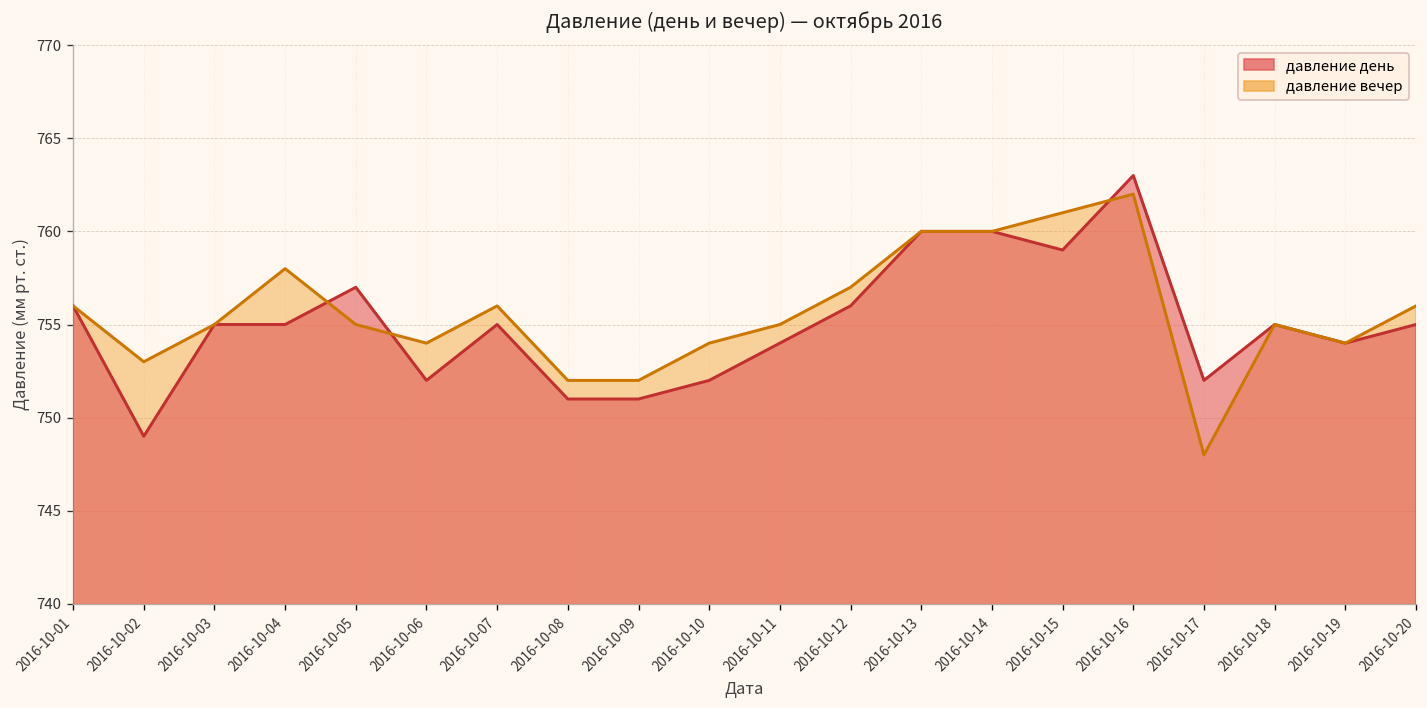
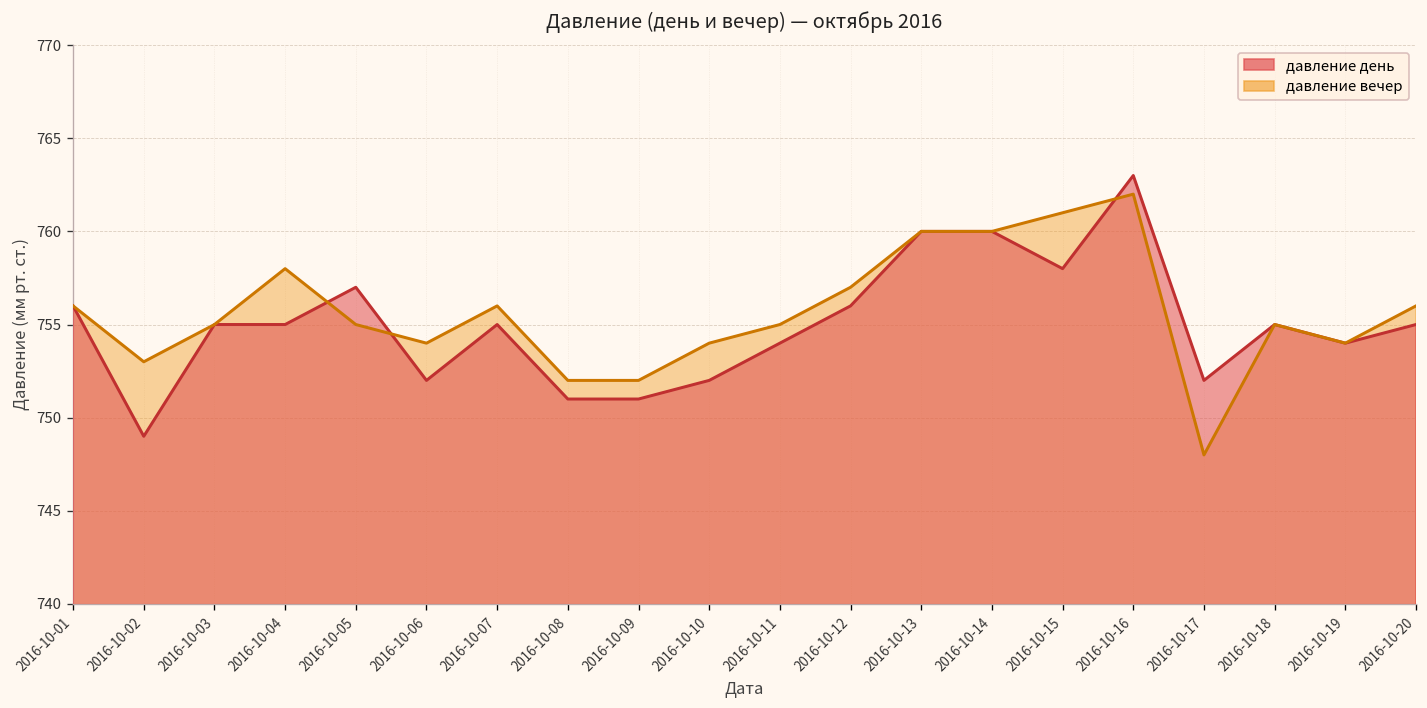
  {
    "давление день": {
      "2016-10-02": 749,
      "2016-10-04": 755,
      "2016-10-05": 757,
      "2016-10-06": 752,
      "2016-10-07": 755,
      "2016-10-08": 751,
      "2016-10-09": 751,
      "2016-10-10": 752,
      "2016-10-11": 754,
      "2016-10-12": 756,
-     "2016-10-15": 759,
+     "2016-10-15": 758,
      "2016-10-16": 763,
      "2016-10-17": 752,
      "2016-10-20": 755
    },
    "давление вечер": {
      "2016-10-02": 753,
      "2016-10-04": 758,
      "2016-10-05": 755,
      "2016-10-06": 754,
      "2016-10-07": 756,
      "2016-10-08": 752,
      "2016-10-09": 752,
      "2016-10-10": 754,
      "2016-10-11": 755,
      "2016-10-12": 757,
      "2016-10-15": 761,
      "2016-10-16": 762,
      "2016-10-17": 748,
      "2016-10-20": 756
    }
  }
